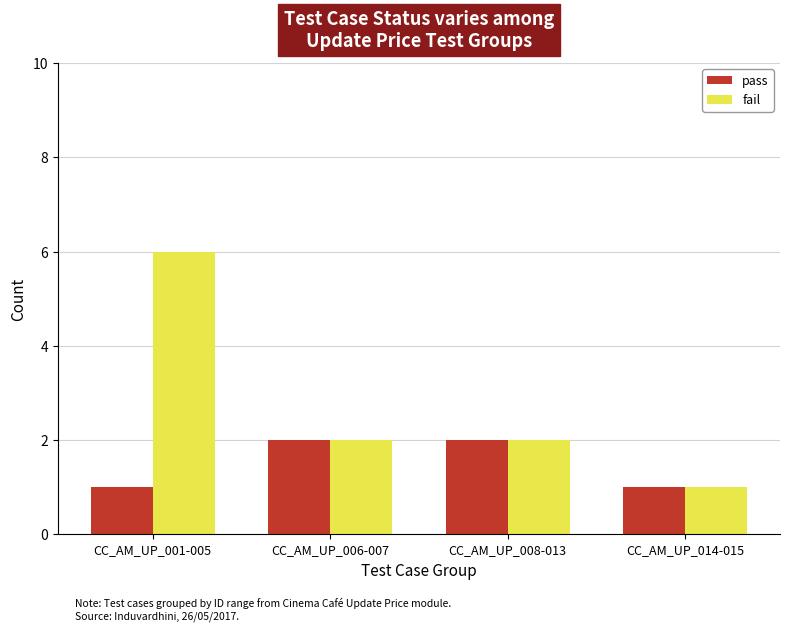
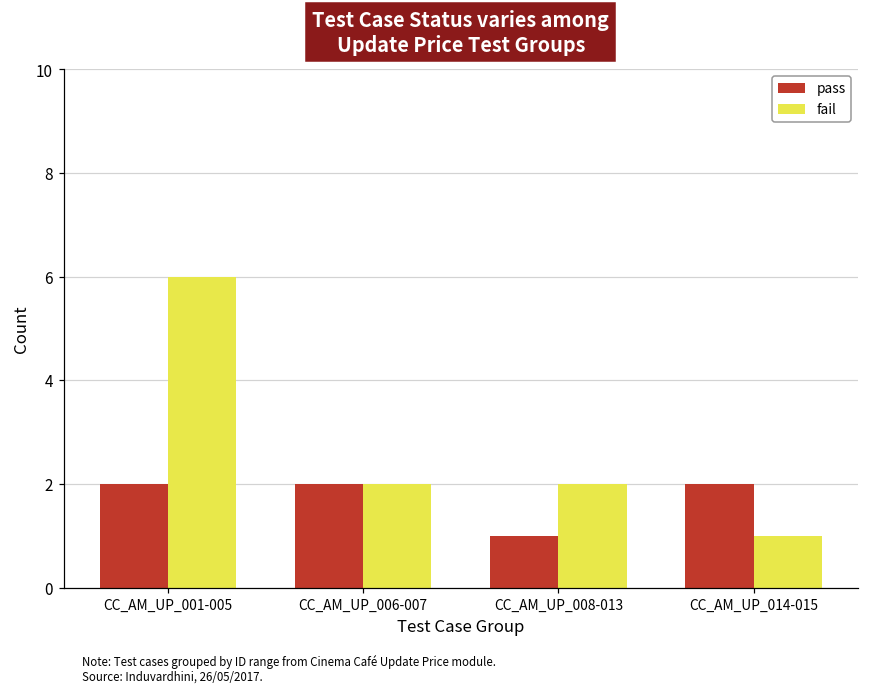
  {
    "pass": {
-     "CC_AM_UP_001-005": 1,
+     "CC_AM_UP_001-005": 2,
      "CC_AM_UP_006-007": 2,
-     "CC_AM_UP_008-013": 2,
-     "CC_AM_UP_014-015": 1
+     "CC_AM_UP_008-013": 1,
+     "CC_AM_UP_014-015": 2
    },
    "fail": {
      "CC_AM_UP_001-005": 6,
      "CC_AM_UP_006-007": 2,
      "CC_AM_UP_008-013": 2,
      "CC_AM_UP_014-015": 1
    }
  }
